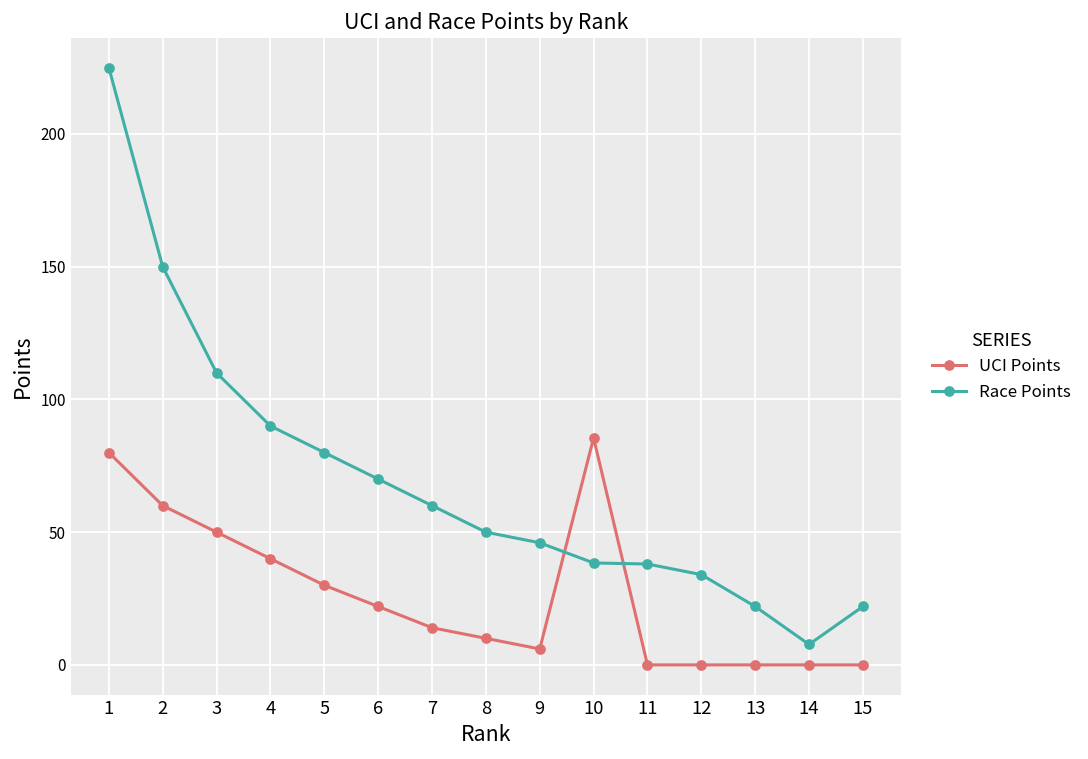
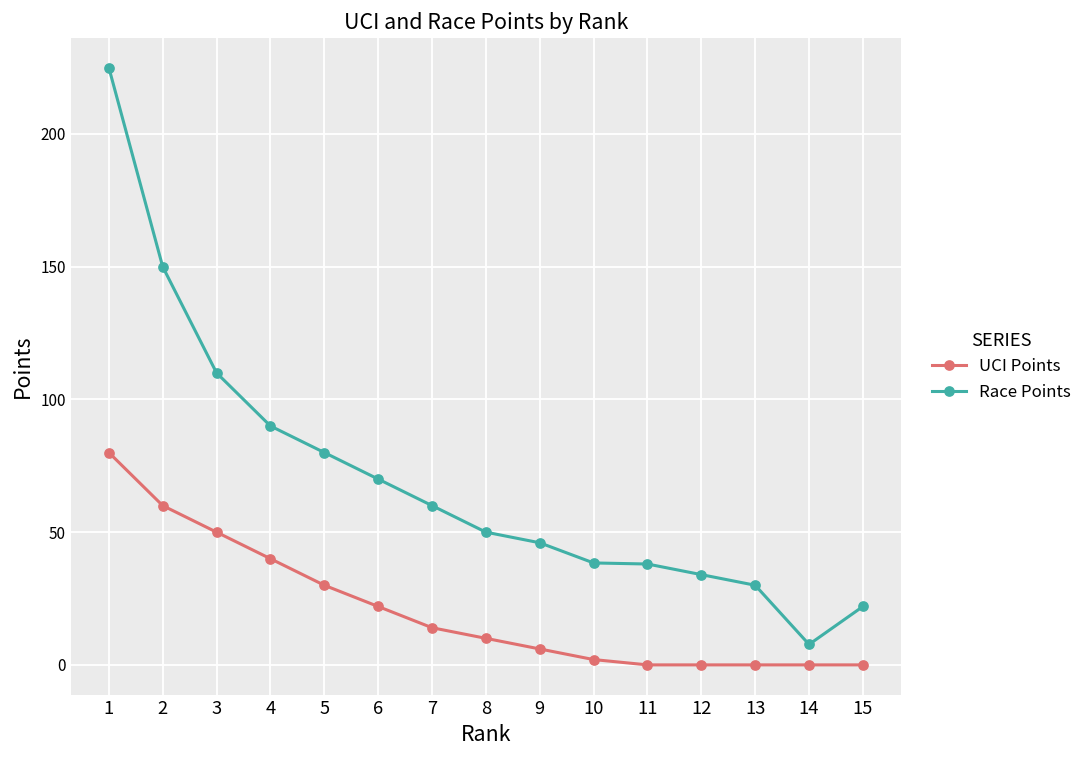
  {
    "UCI Points": {
      "1": 80,
      "2": 60,
      "3": 50,
      "4": 40,
      "5": 30,
      "6": 22,
      "7": 14,
      "8": 10,
      "9": 6,
-     "10": 86,
+     "10": 2,
      "11": 0,
      "12": 0,
      "13": 0,
      "14": 0,
      "15": 0
    },
    "Race Points": {
      "1": 225,
      "2": 150,
      "3": 110,
      "4": 90,
      "5": 80,
      "6": 70,
      "7": 60,
      "8": 50,
      "9": 46,
      "10": 38,
      "11": 38,
      "12": 34,
-     "13": 22,
+     "13": 30,
      "14": 8,
      "15": 22
    }
  }
